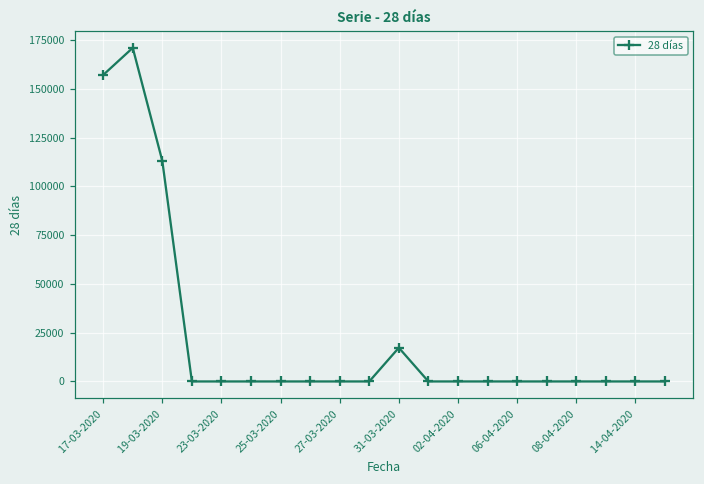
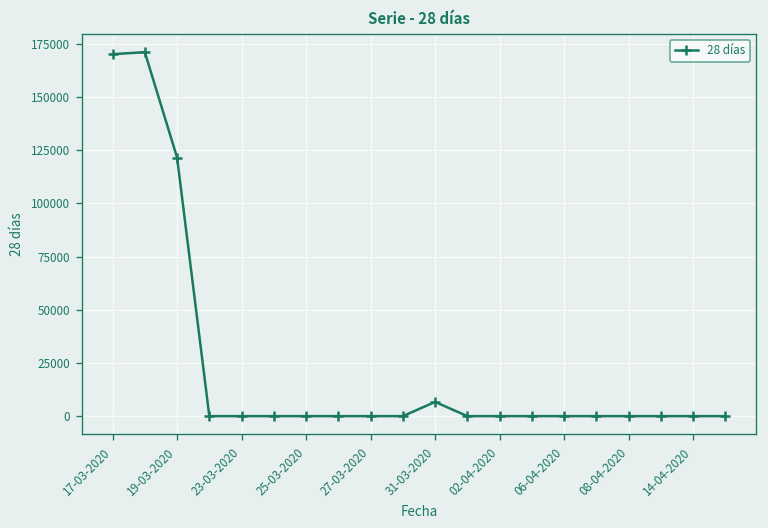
  {
-   "17-03-2020": 157000,
-   "19-03-2020": 113000,
+   "17-03-2020": 170000,
+   "19-03-2020": 122000,
    "23-03-2020": 0,
    "25-03-2020": 0,
    "27-03-2020": 0,
-   "31-03-2020": 17000,
+   "31-03-2020": 7000,
    "02-04-2020": 0,
    "06-04-2020": 0,
    "08-04-2020": 0,
    "14-04-2020": 0
  }
